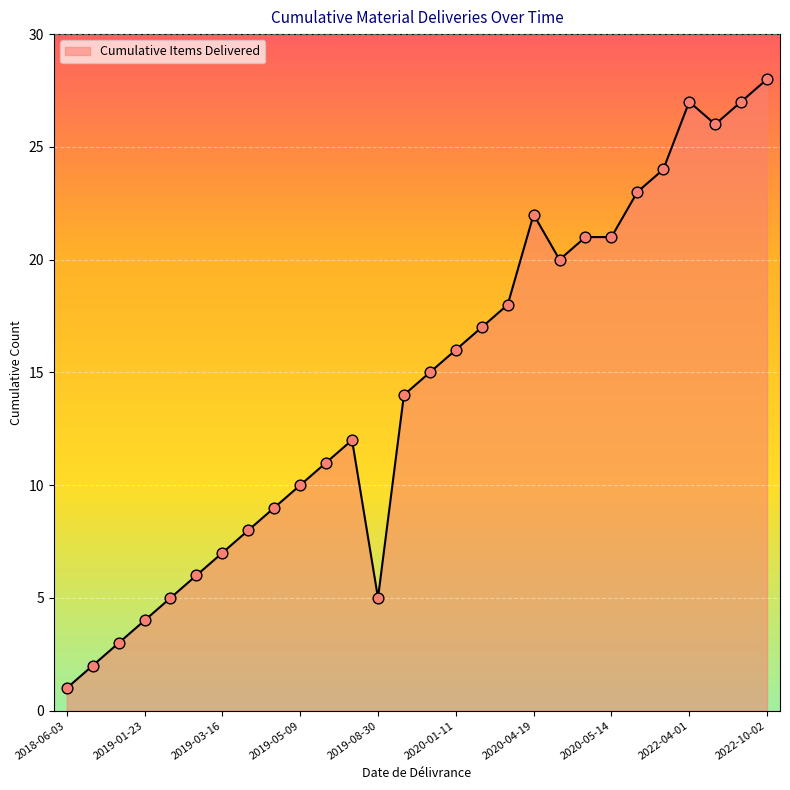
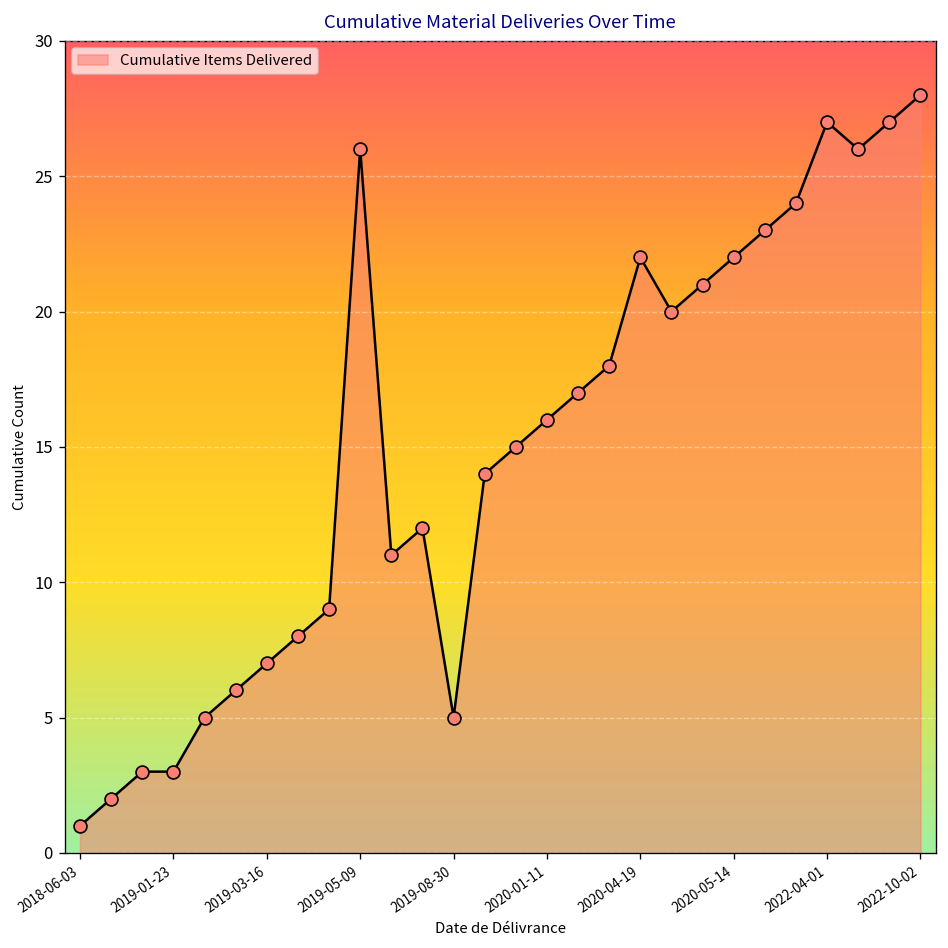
  {
    "2018-06-03": 1,
-   "2019-01-23": 4,
+   "2019-01-23": 3,
    "2019-03-16": 7,
-   "2019-05-09": 10,
+   "2019-05-09": 26,
    "2019-08-30": 5,
    "2020-01-11": 16,
    "2020-04-19": 22,
-   "2020-05-14": 21,
+   "2020-05-14": 22,
    "2022-04-01": 27,
    "2022-10-02": 28
  }
